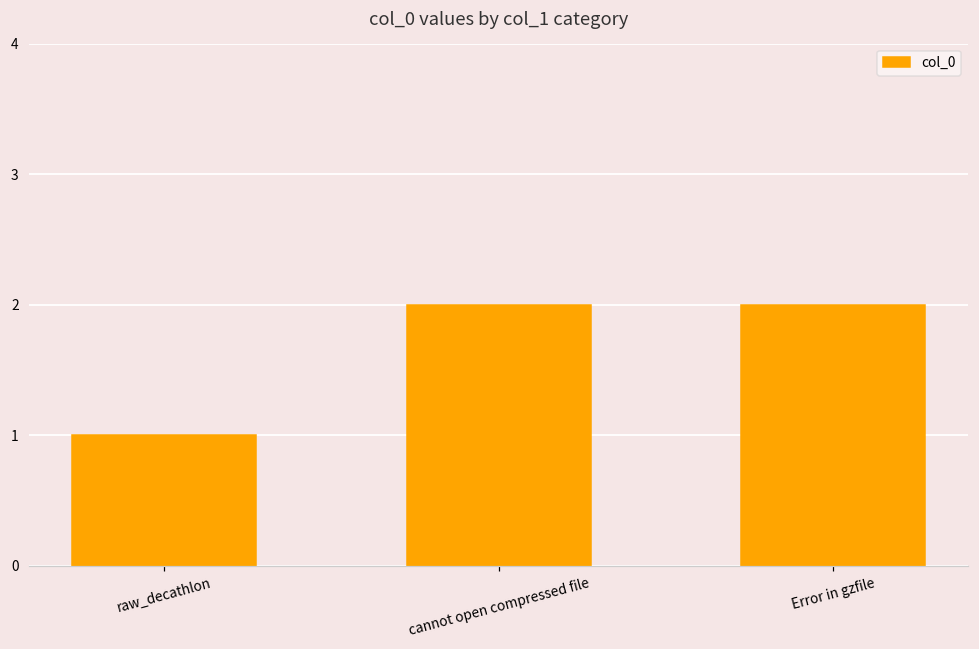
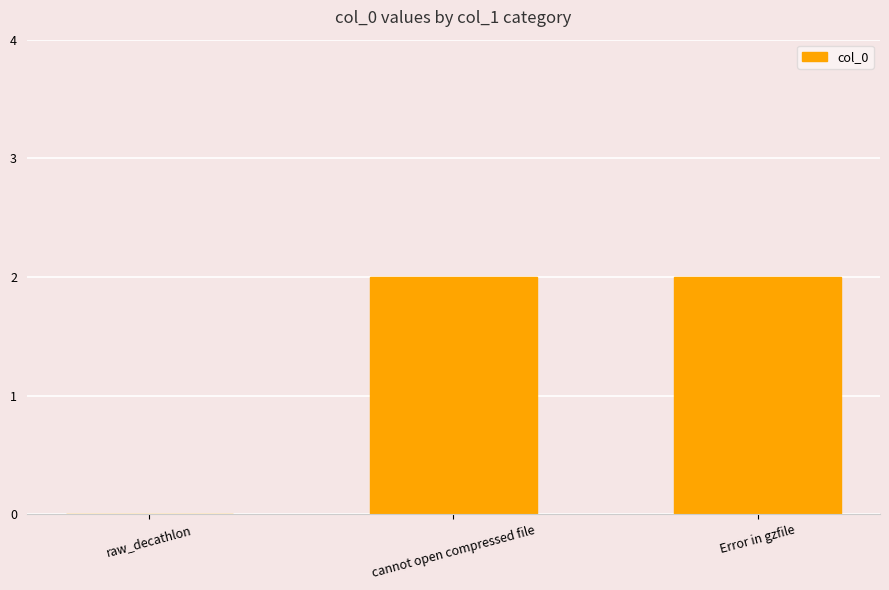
  {
-   "raw_decathlon": 1,
+   "raw_decathlon": 0,
    "cannot open compressed file": 2,
    "Error in gzfile": 2
  }
